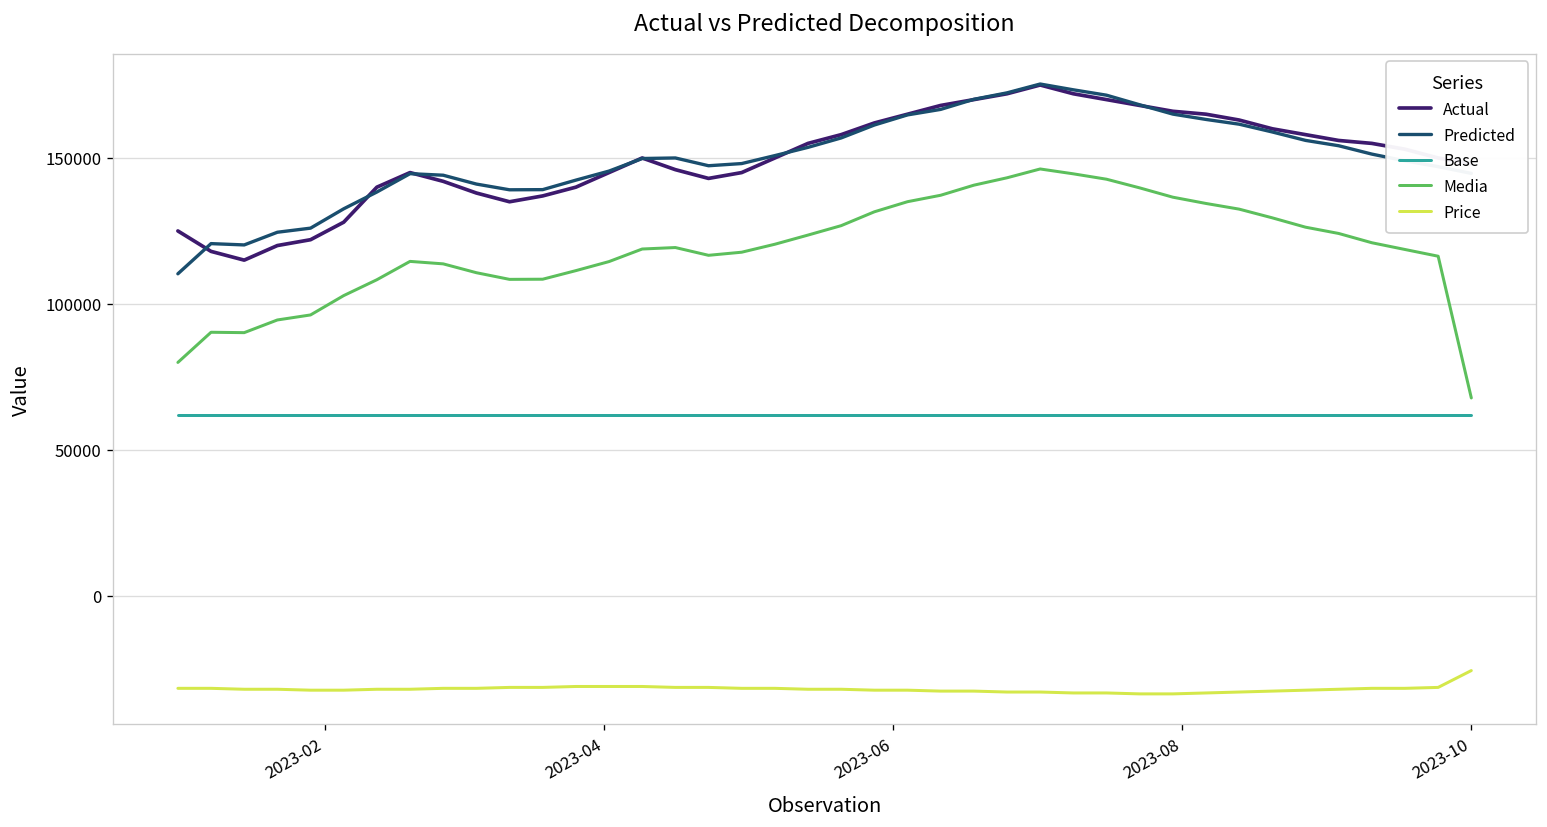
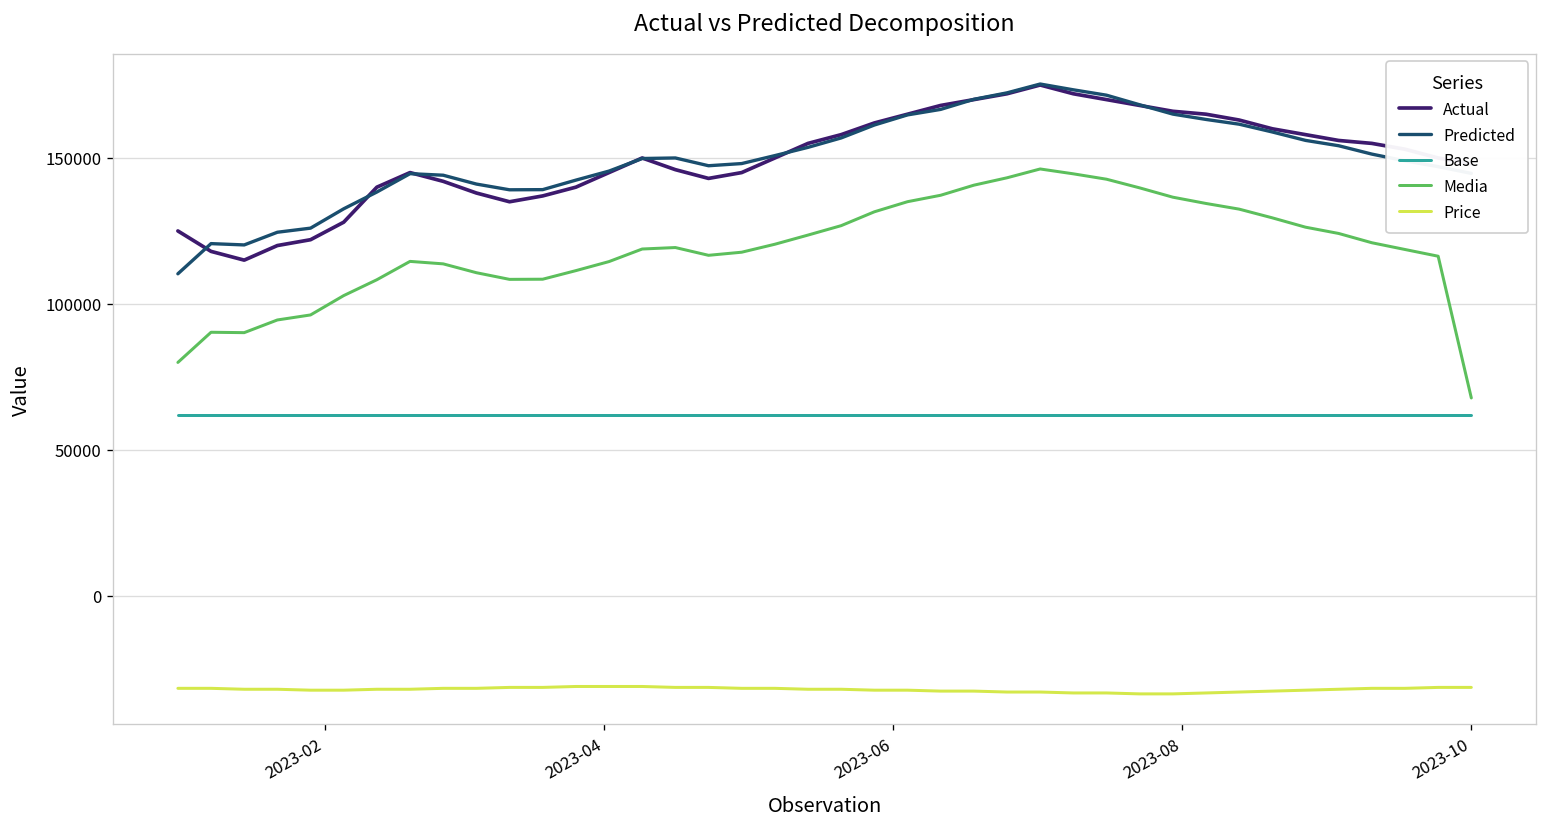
  {
    "Base": {
      "2023-10": 62000
    },
    "Media": {
      "2023-10": 68000
    },
    "Price": {
-     "2023-10": -26000
+     "2023-10": -31000
    }
  }
